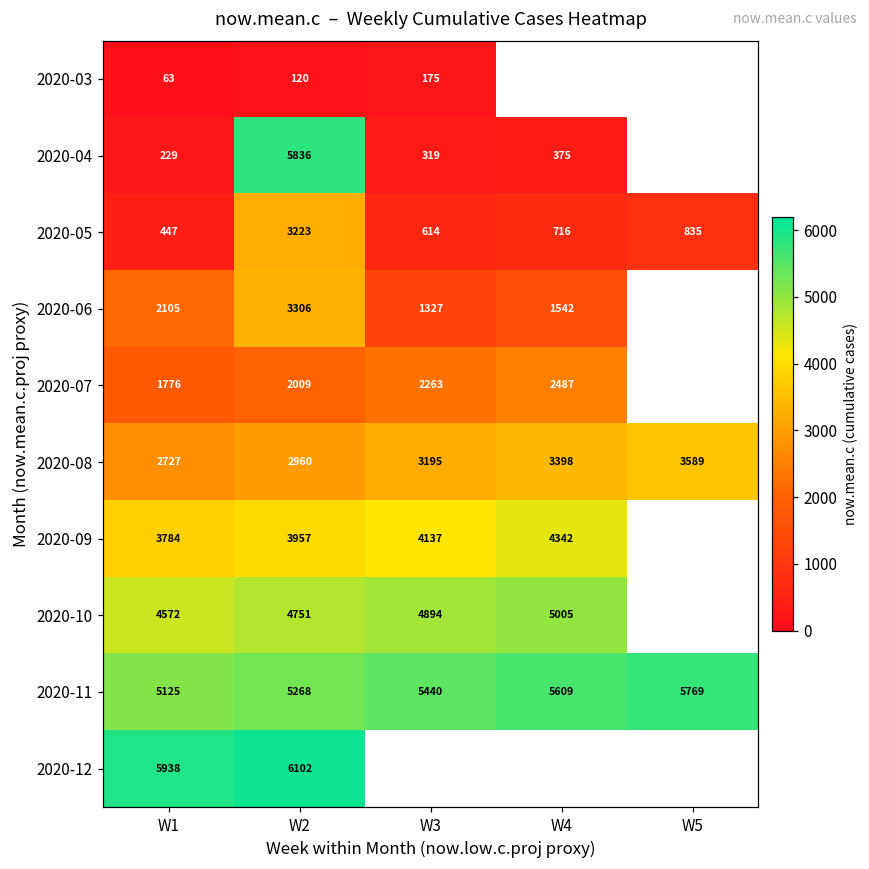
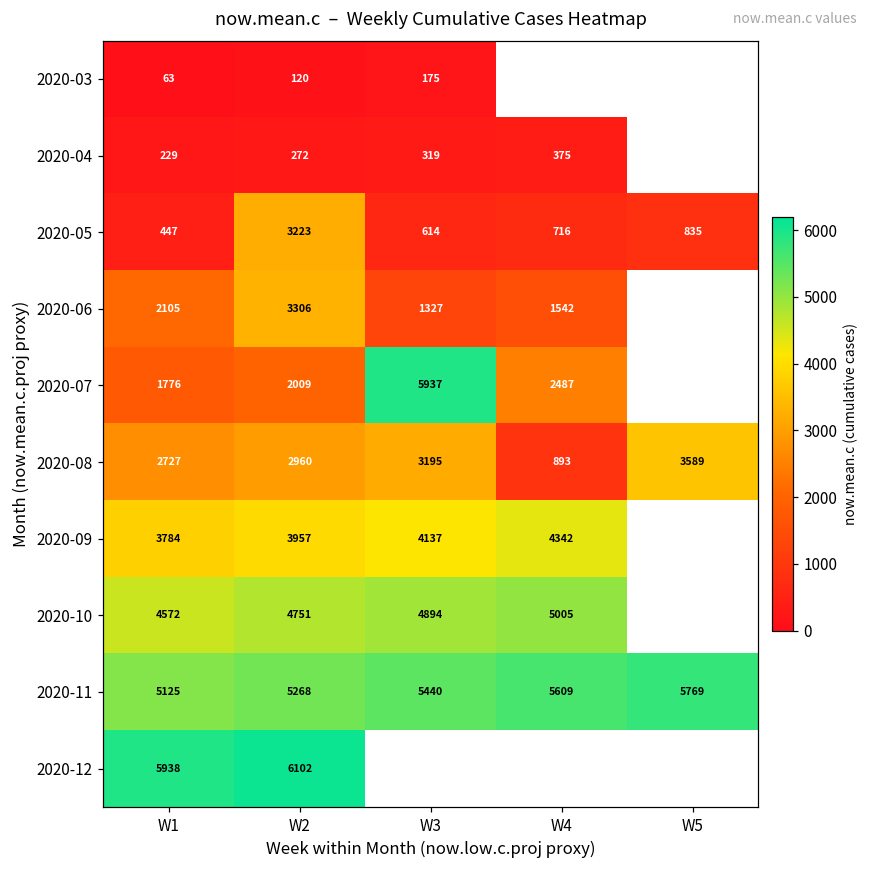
  {
    "2020-03": {
      "W1": 63,
      "W2": 120,
      "W3": 175
    },
    "2020-04": {
      "W1": 229,
-     "W2": 5836,
+     "W2": 272,
      "W3": 319,
      "W4": 375
    },
    "2020-05": {
      "W1": 447,
      "W2": 3223,
      "W3": 614,
      "W4": 716,
      "W5": 835
    },
    "2020-06": {
      "W1": 2105,
      "W2": 3306,
      "W3": 1327,
      "W4": 1542
    },
    "2020-07": {
      "W1": 1776,
      "W2": 2009,
-     "W3": 2263,
+     "W3": 5937,
      "W4": 2487
    },
    "2020-08": {
      "W1": 2727,
      "W2": 2960,
      "W3": 3195,
-     "W4": 3398,
+     "W4": 893,
      "W5": 3589
    },
    "2020-09": {
      "W1": 3784,
      "W2": 3957,
      "W3": 4137,
      "W4": 4342
    },
    "2020-10": {
      "W1": 4572,
      "W2": 4751,
      "W3": 4894,
      "W4": 5005
    },
    "2020-11": {
      "W1": 5125,
      "W2": 5268,
      "W3": 5440,
      "W4": 5609,
      "W5": 5769
    },
    "2020-12": {
      "W1": 5938,
      "W2": 6102
    }
  }
